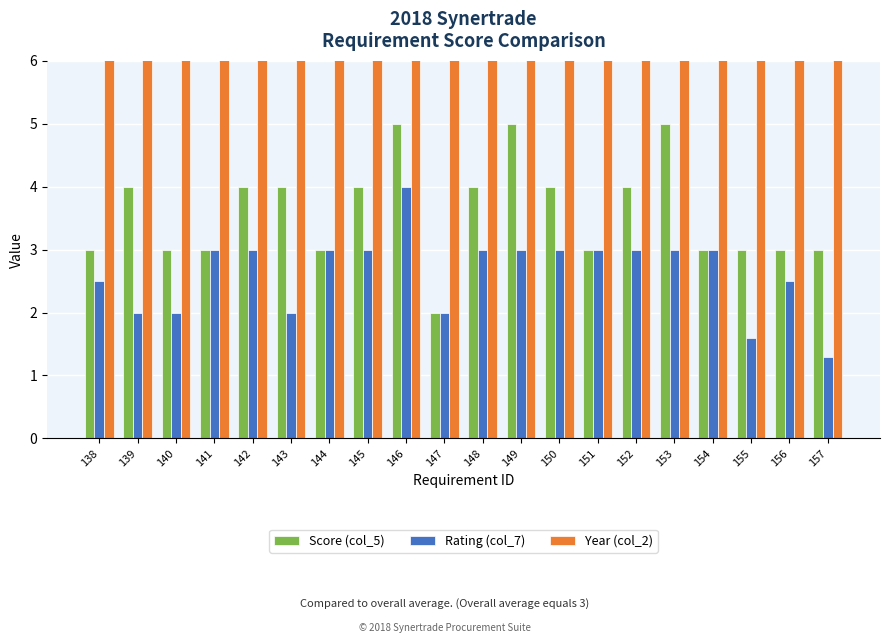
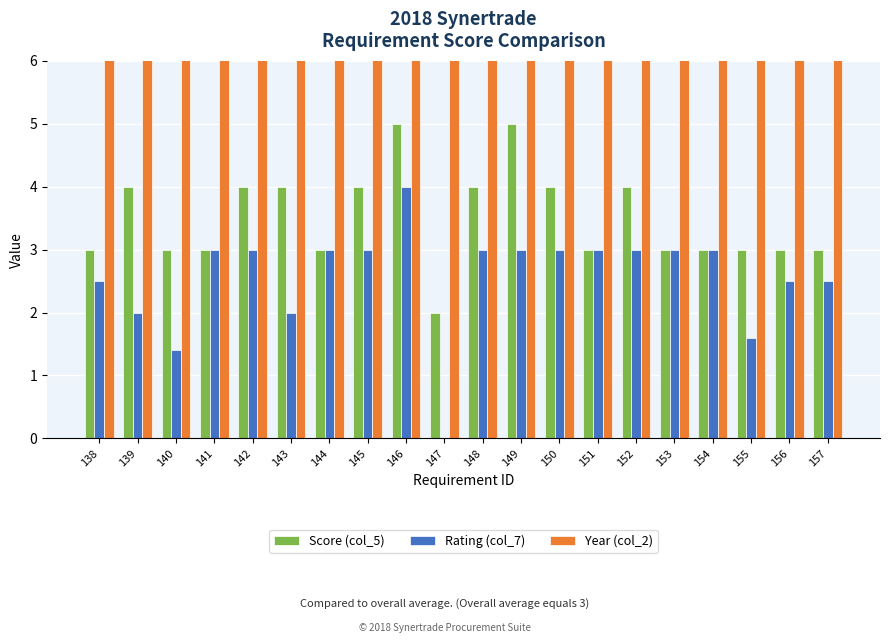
  {
    "Score (col_5)": {
      "138": 3,
      "139": 4,
      "140": 3,
      "141": 3,
      "142": 4,
      "143": 4,
      "144": 3,
      "145": 4,
      "146": 5,
      "147": 2,
      "148": 4,
      "149": 5,
      "150": 4,
      "151": 3,
      "152": 4,
-     "153": 5,
+     "153": 3,
      "154": 3,
      "155": 3,
      "156": 3,
      "157": 3
    },
    "Rating (col_7)": {
      "138": 2.5,
      "139": 2.0,
-     "140": 2.0,
+     "140": 1.4,
      "141": 3.0,
      "142": 3.0,
      "143": 2.0,
      "144": 3.0,
      "145": 3.0,
      "146": 4.0,
-     "147": 2,
+     "147": 0,
      "148": 3.0,
      "149": 3.0,
      "150": 3.0,
      "151": 3.0,
      "152": 3.0,
      "153": 3.0,
      "154": 3.0,
      "155": 1.6,
      "156": 2.5,
-     "157": 1.3
+     "157": 2.5
    }
  }
